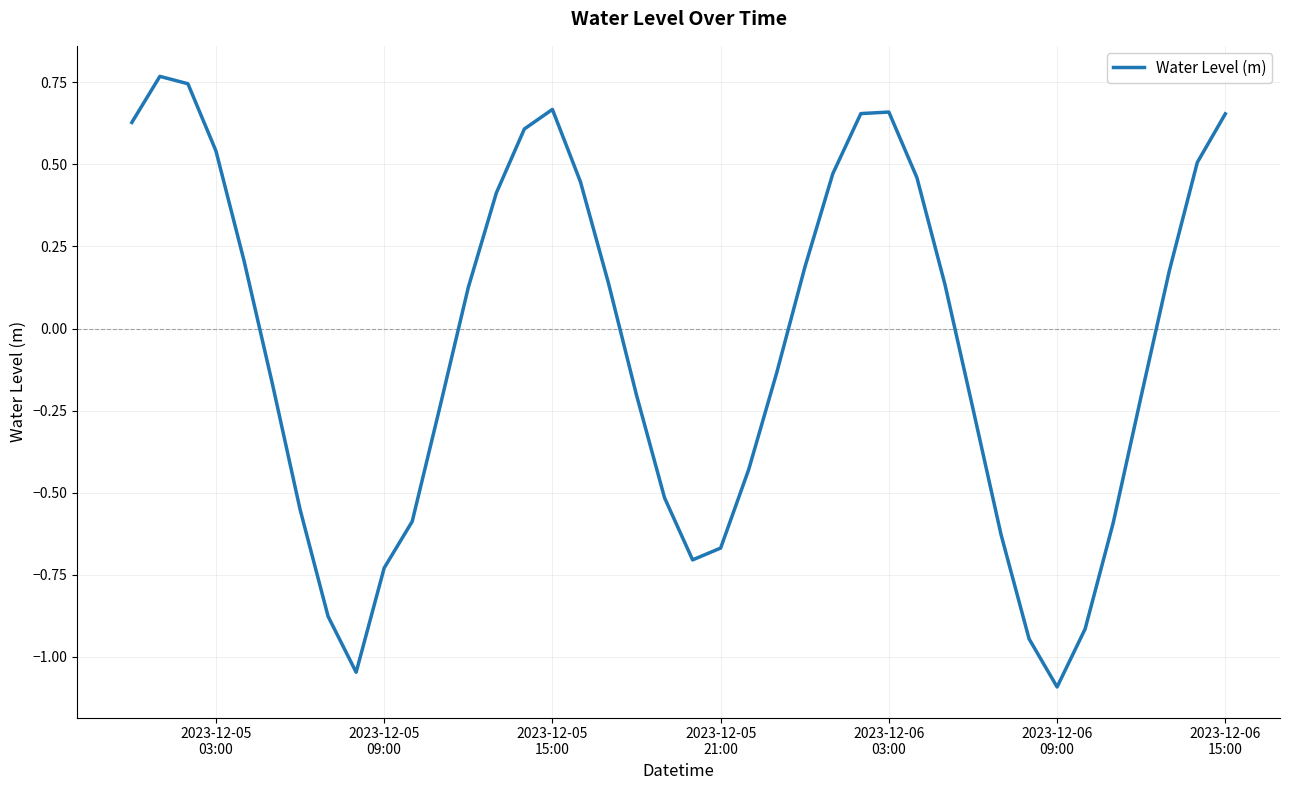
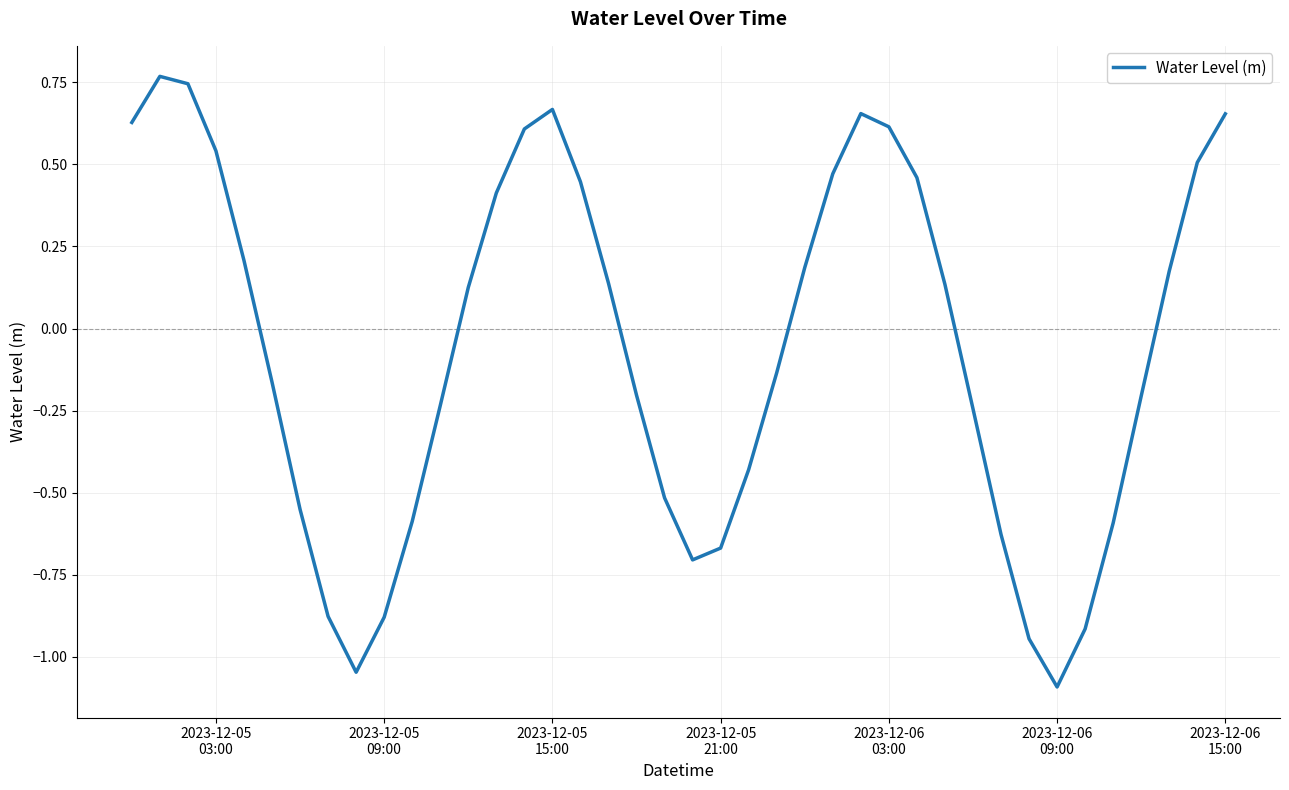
  {
    "2023-12-05 03:00": 0.54,
-   "2023-12-05 09:00": -0.73,
+   "2023-12-05 09:00": -0.88,
    "2023-12-05 15:00": 0.67,
    "2023-12-05 21:00": -0.67,
-   "2023-12-06 03:00": 0.66,
+   "2023-12-06 03:00": 0.61,
    "2023-12-06 09:00": -1.09,
    "2023-12-06 15:00": 0.65
  }
